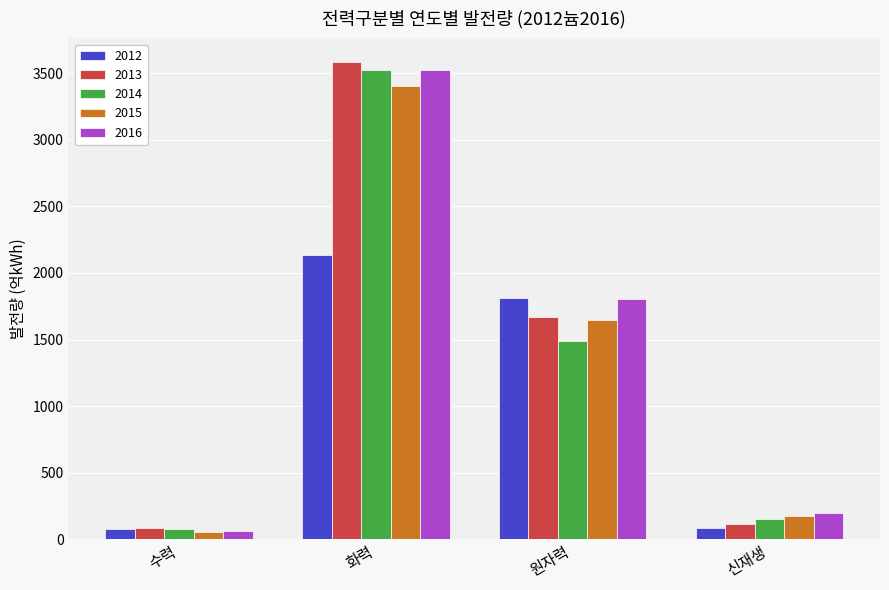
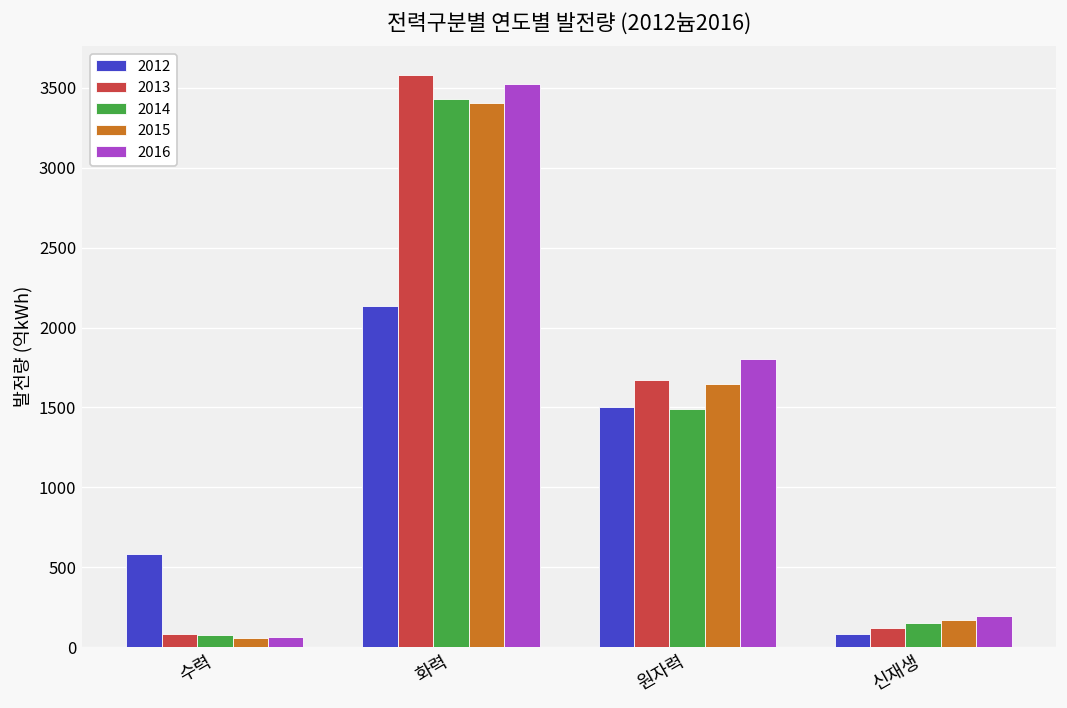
  {
    "2012": {
-     "수력": 80,
+     "수력": 580,
      "화력": 2140,
-     "원자력": 1820,
+     "원자력": 1500,
      "신재생": 90
    },
    "2013": {
      "수력": 80,
      "화력": 3580,
      "원자력": 1670,
      "신재생": 120
    },
    "2014": {
      "수력": 80,
-     "화력": 3520,
+     "화력": 3430,
      "원자력": 1490,
      "신재생": 150
    },
    "2015": {
      "수력": 60,
      "화력": 3400,
      "원자력": 1650,
      "신재생": 170
    },
    "2016": {
      "수력": 70,
      "화력": 3520,
      "원자력": 1800,
      "신재생": 200
    }
  }
